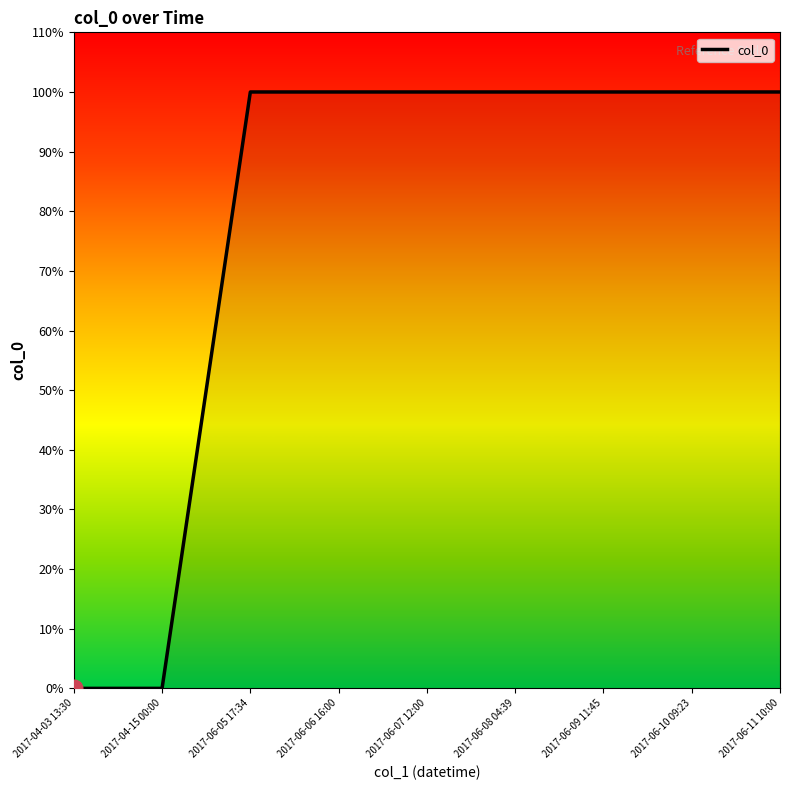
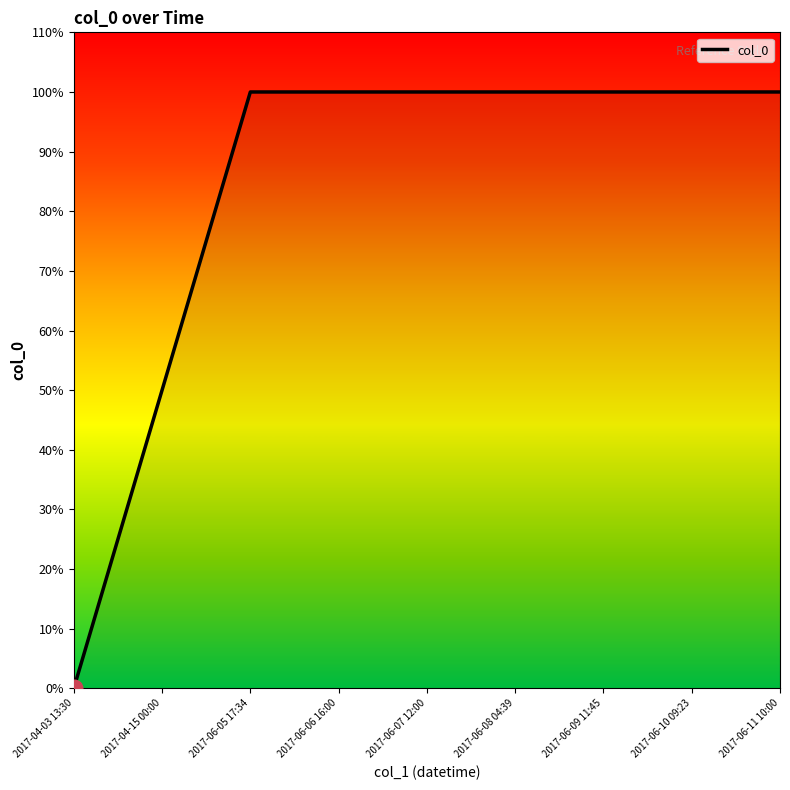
  {
    "col_0": {
-     "2017-04-15 00:00": "0%",
+     "2017-04-15 00:00": "50%",
      "2017-06-05 17:34": "100%",
      "2017-06-06 16:00": "100%",
      "2017-06-07 12:00": "100%",
      "2017-06-08 04:39": "100%",
      "2017-06-09 11:45": "100%",
      "2017-06-10 09:23": "100%",
      "2017-06-11 10:00": "100%"
    }
  }
